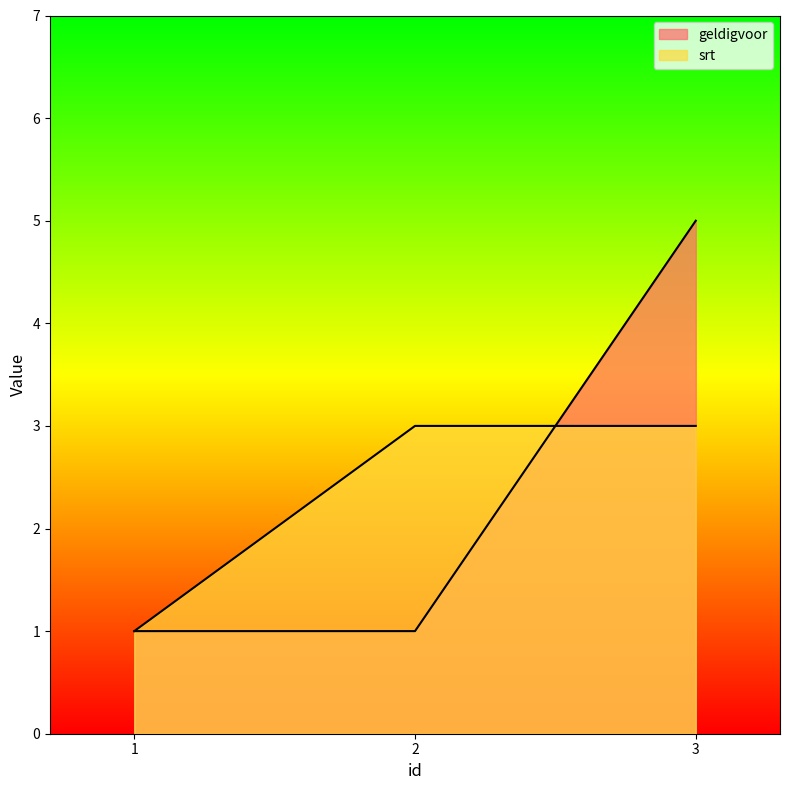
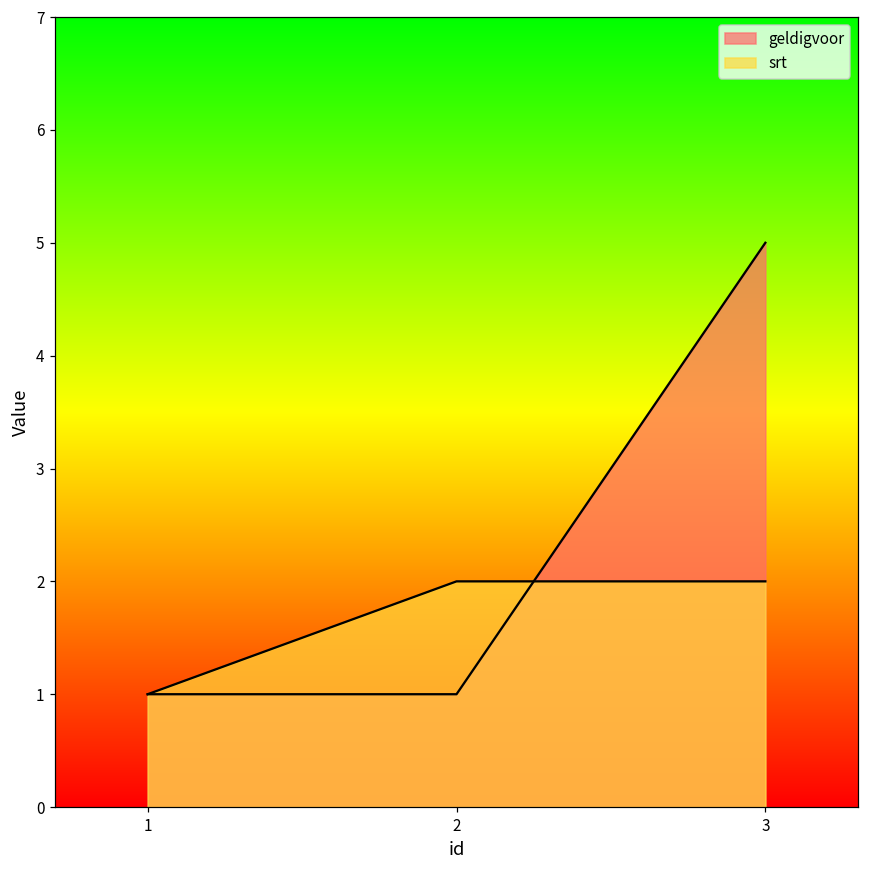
  {
    "geldigvoor": {
      "2": 1,
      "3": 5
    },
    "srt": {
-     "2": 3,
-     "3": 3
+     "2": 2,
+     "3": 2
    }
  }
